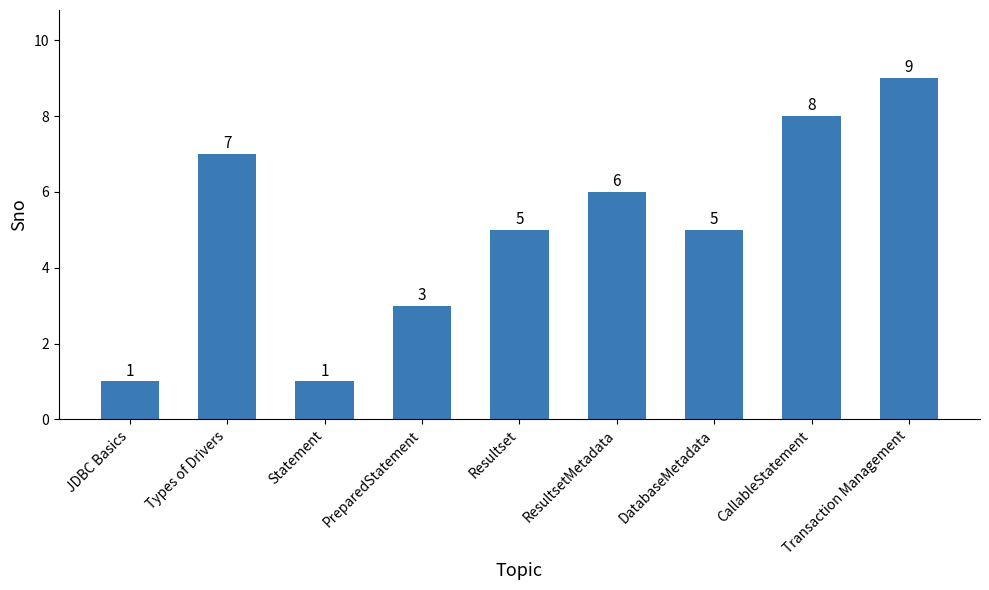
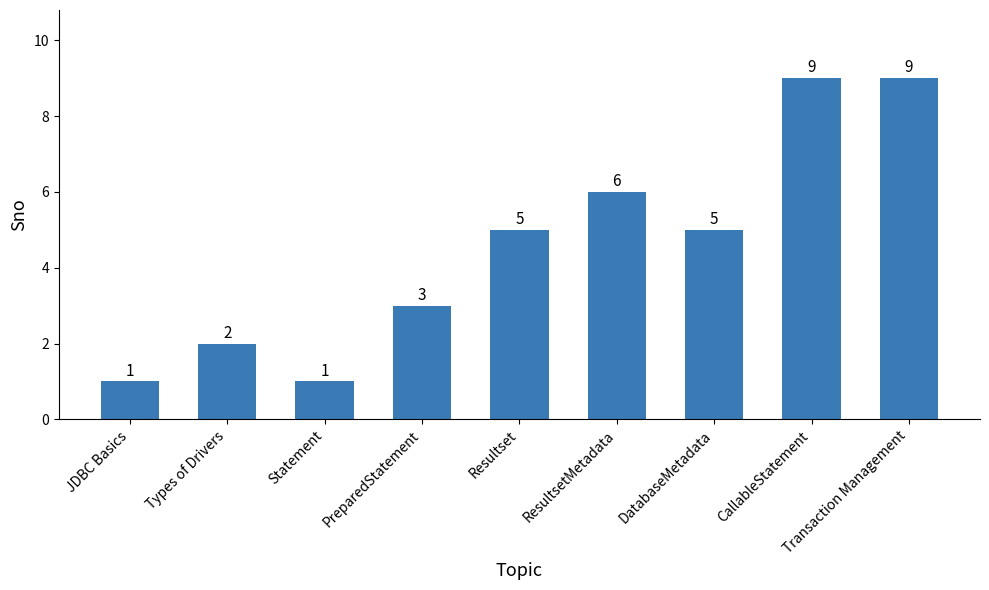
  {
    "JDBC Basics": 1,
-   "Types of Drivers": 7,
+   "Types of Drivers": 2,
    "Statement": 1,
    "PreparedStatement": 3,
    "Resultset": 5,
    "ResultsetMetadata": 6,
    "DatabaseMetadata": 5,
-   "CallableStatement": 8,
+   "CallableStatement": 9,
    "Transaction Management": 9
  }
